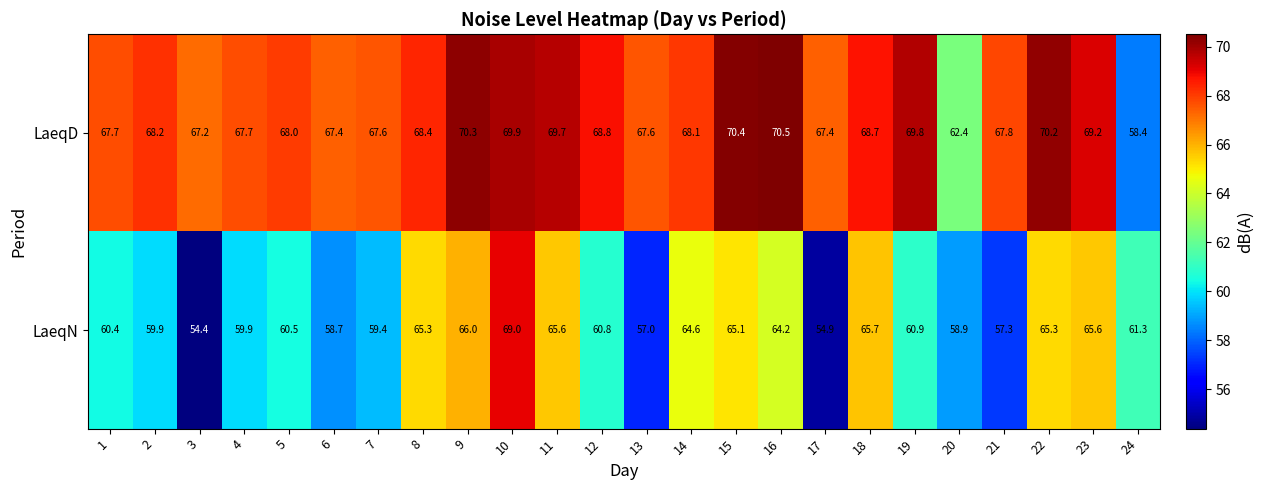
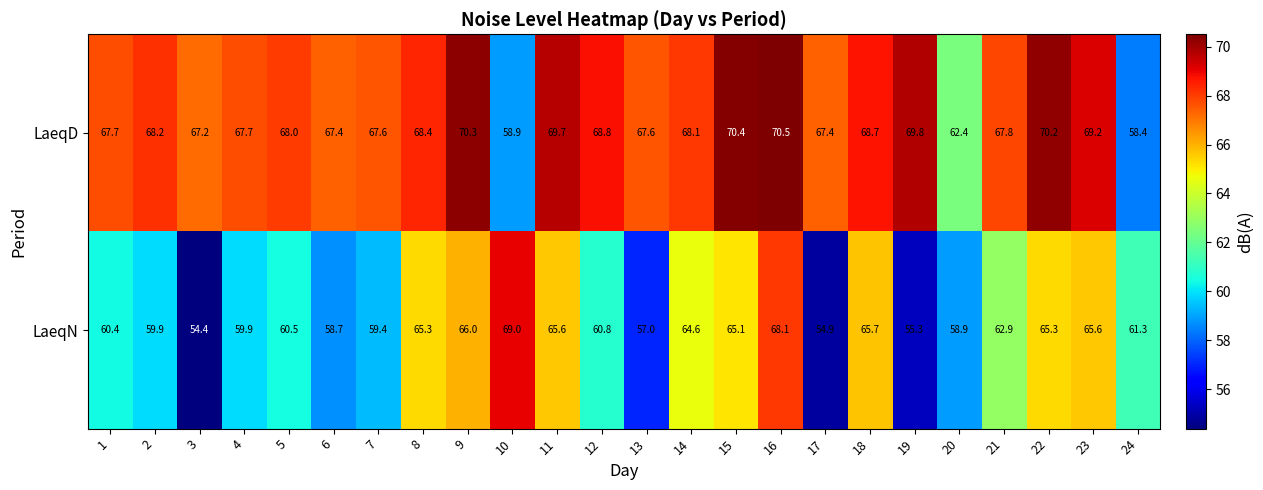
  {
    "LaeqD": {
      "1": 67.7,
      "2": 68.2,
      "3": 67.2,
      "4": 67.7,
      "5": 68.0,
      "6": 67.4,
      "7": 67.6,
      "8": 68.4,
      "9": 70.3,
-     "10": 69.9,
+     "10": 58.9,
      "11": 69.7,
      "12": 68.8,
      "13": 67.6,
      "14": 68.1,
      "15": 70.4,
      "16": 70.5,
      "17": 67.4,
      "18": 68.7,
      "19": 69.8,
      "20": 62.4,
      "21": 67.8,
      "22": 70.2,
      "23": 69.2,
      "24": 58.4
    },
    "LaeqN": {
      "1": 60.4,
      "2": 59.9,
      "3": 54.4,
      "4": 59.9,
      "5": 60.5,
      "6": 58.7,
      "7": 59.4,
      "8": 65.3,
      "9": 66.0,
      "10": 69.0,
      "11": 65.6,
      "12": 60.8,
      "13": 57.0,
      "14": 64.6,
      "15": 65.1,
-     "16": 64.2,
+     "16": 68.1,
      "17": 54.9,
      "18": 65.7,
-     "19": 60.9,
+     "19": 55.3,
      "20": 58.9,
-     "21": 57.3,
+     "21": 62.9,
      "22": 65.3,
      "23": 65.6,
      "24": 61.3
    }
  }
